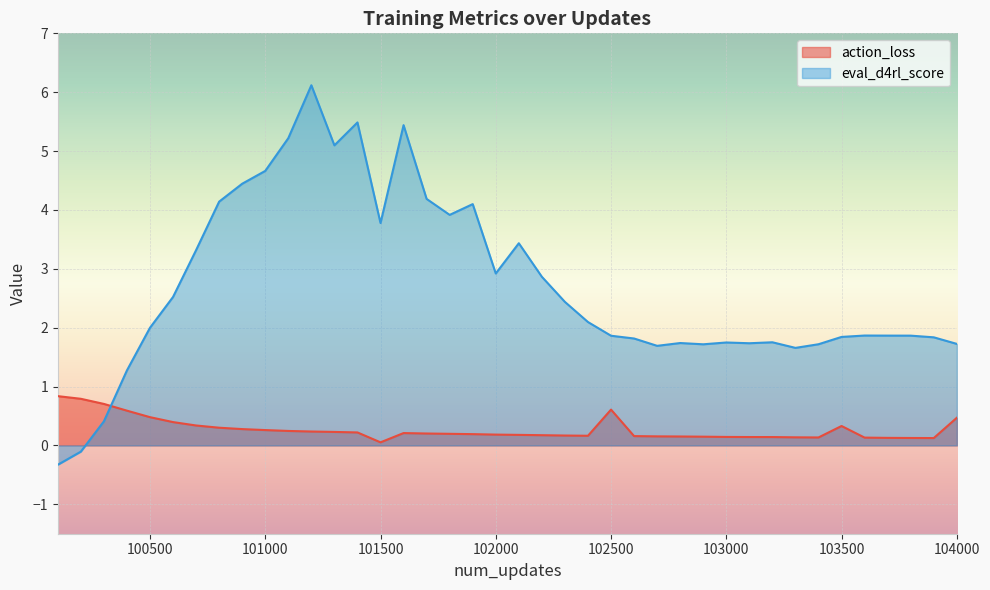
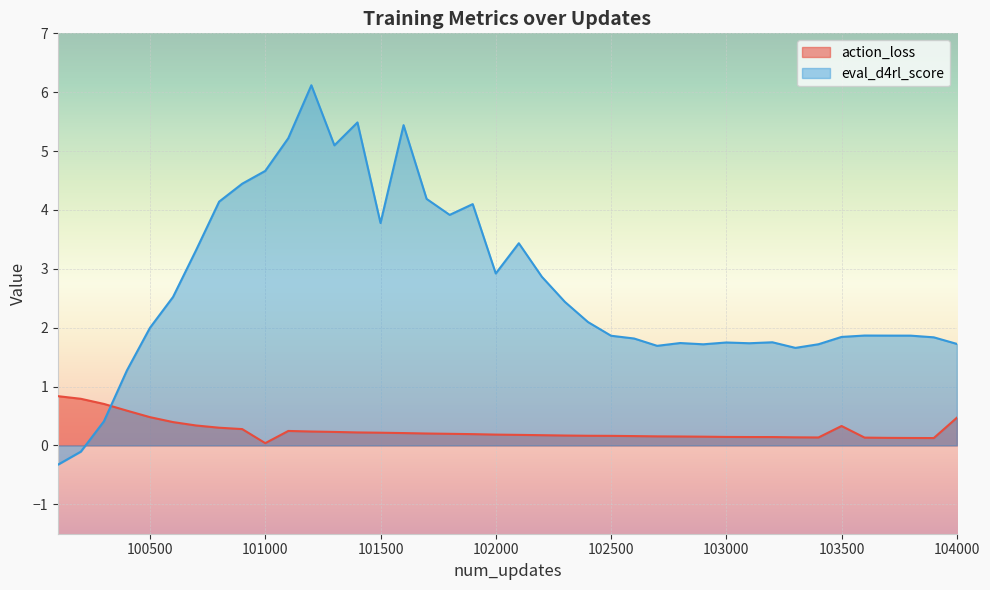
  {
    "action_loss": {
      "100500": 0.5,
-     "101000": 0.3,
-     "101500": 0.1,
+     "101000": 0.0,
+     "101500": 0.2,
      "102000": 0.2,
-     "102500": 0.6,
+     "102500": 0.2,
      "103000": 0.1,
      "103500": 0.3,
      "104000": 0.5
    }
  }
